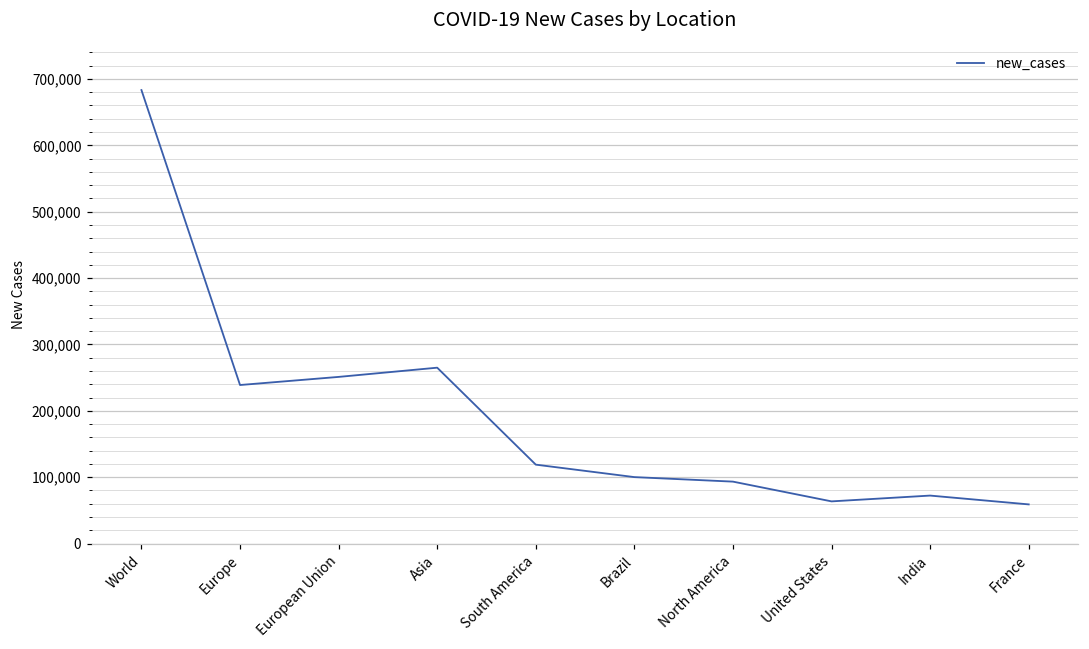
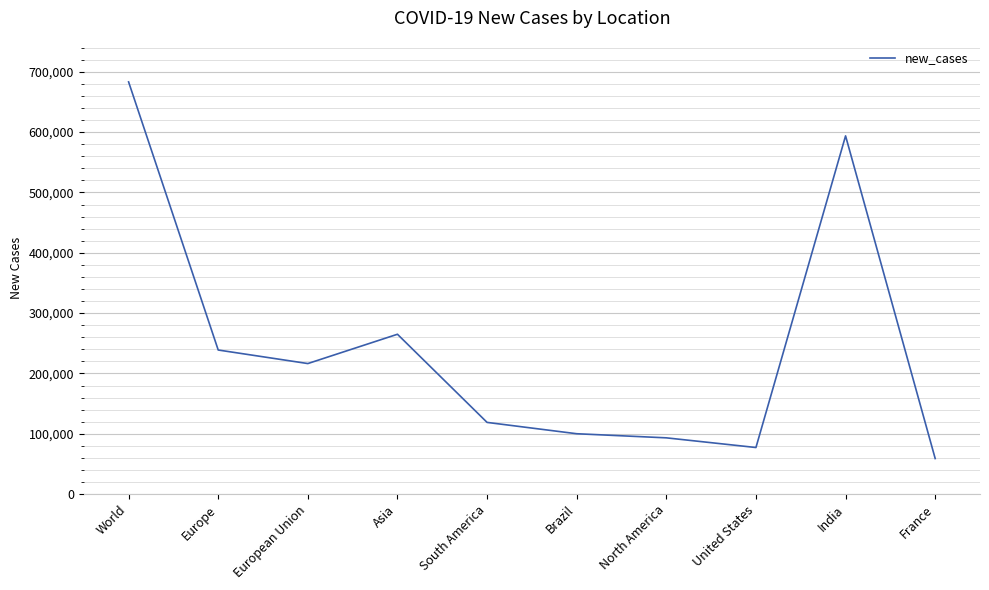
  {
    "World": "680,000",
    "Europe": "240,000",
-   "European Union": "250,000",
+   "European Union": "220,000",
    "Asia": "270,000",
    "South America": "120,000",
    "Brazil": "100,000",
    "North America": "90,000",
-   "United States": "60,000",
-   "India": "70,000",
+   "United States": "80,000",
+   "India": "590,000",
    "France": "60,000"
  }
